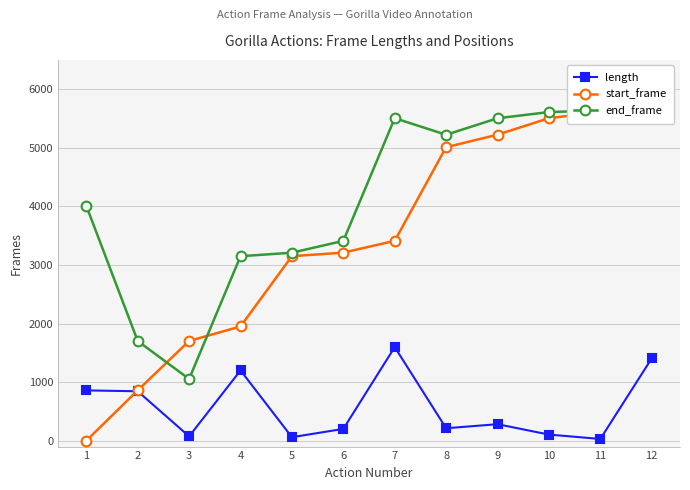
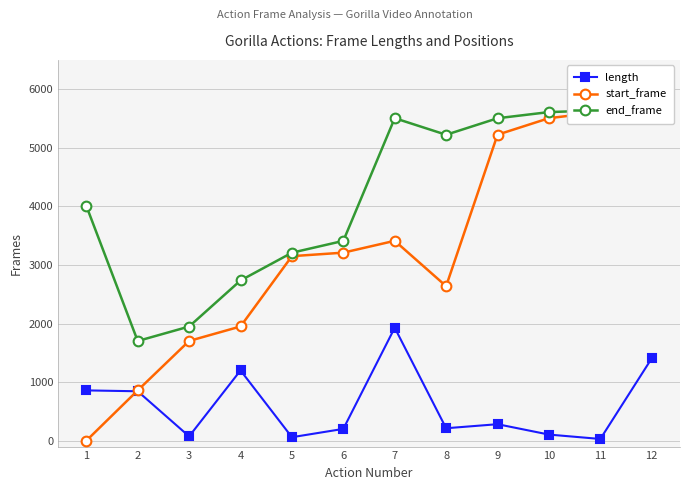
  {
    "length": {
      "1": 900,
      "3": 100,
      "4": 1200,
      "5": 100,
      "6": 200,
-     "7": 1600,
+     "7": 1900,
      "8": 200,
      "9": 300,
      "10": 100,
      "11": 0,
      "12": 1400
    },
    "start_frame": {
      "1": 0,
      "3": 1700,
      "4": 2000,
      "5": 3200,
      "6": 3200,
      "7": 3400,
-     "8": 5000,
+     "8": 2600,
      "9": 5200,
      "10": 5500
    },
    "end_frame": {
      "1": 4000,
      "2": 1700,
-     "3": 1100,
-     "4": 3100,
+     "3": 1900,
+     "4": 2700,
      "5": 3200,
      "6": 3400,
      "7": 5500,
      "8": 5200,
      "9": 5500,
      "10": 5600
    }
  }
